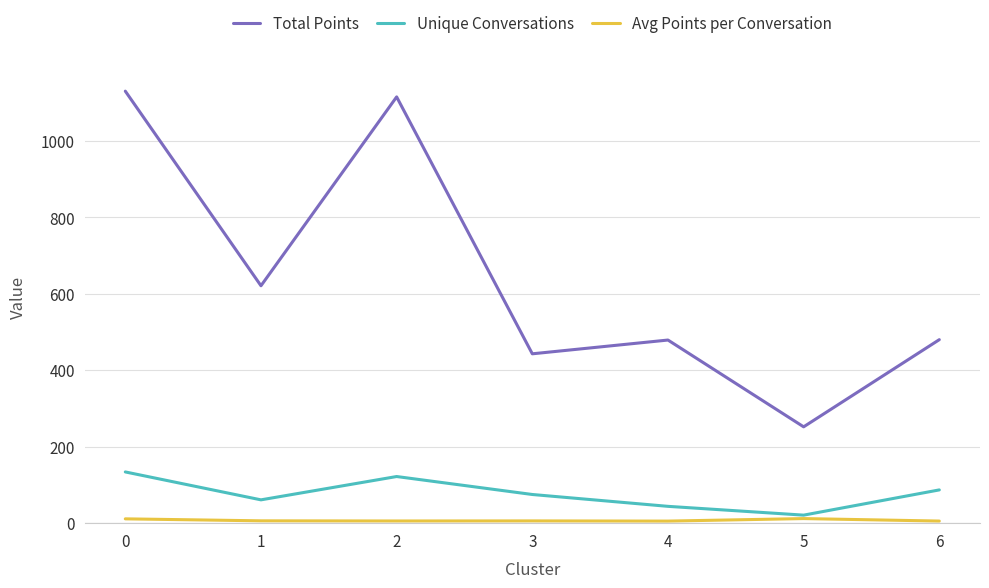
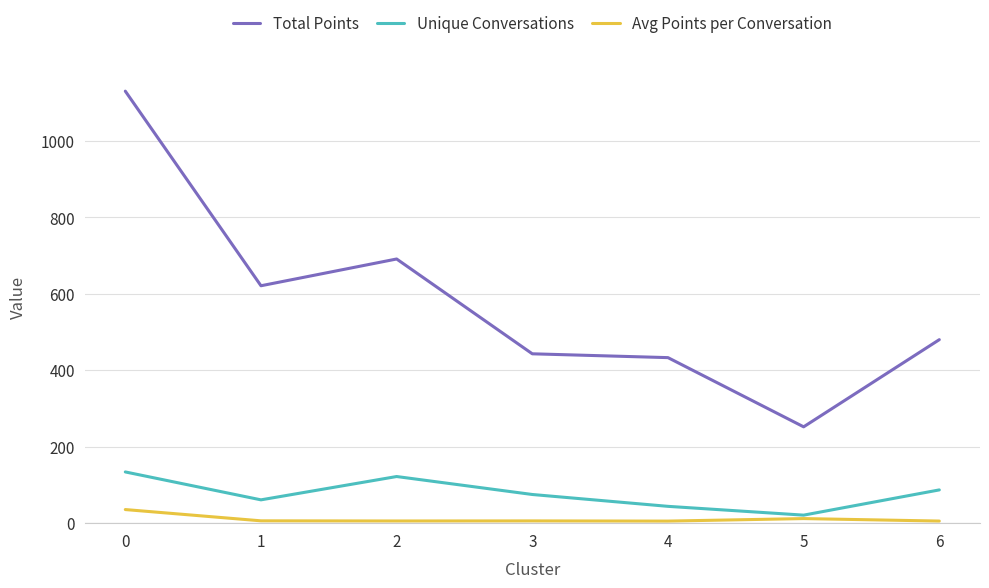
  {
    "Total Points": {
      "0": 1130,
      "1": 620,
-     "2": 1120,
+     "2": 690,
      "3": 440,
-     "4": 480,
+     "4": 430,
      "5": 250,
      "6": 480
    },
    "Unique Conversations": {
      "0": 130,
      "1": 60,
      "2": 120,
      "3": 80,
      "4": 40,
      "5": 20,
      "6": 90
    },
    "Avg Points per Conversation": {
-     "0": 10,
+     "0": 40,
      "1": 10,
      "2": 10,
      "3": 10,
      "4": 10,
      "5": 10,
      "6": 10
    }
  }
